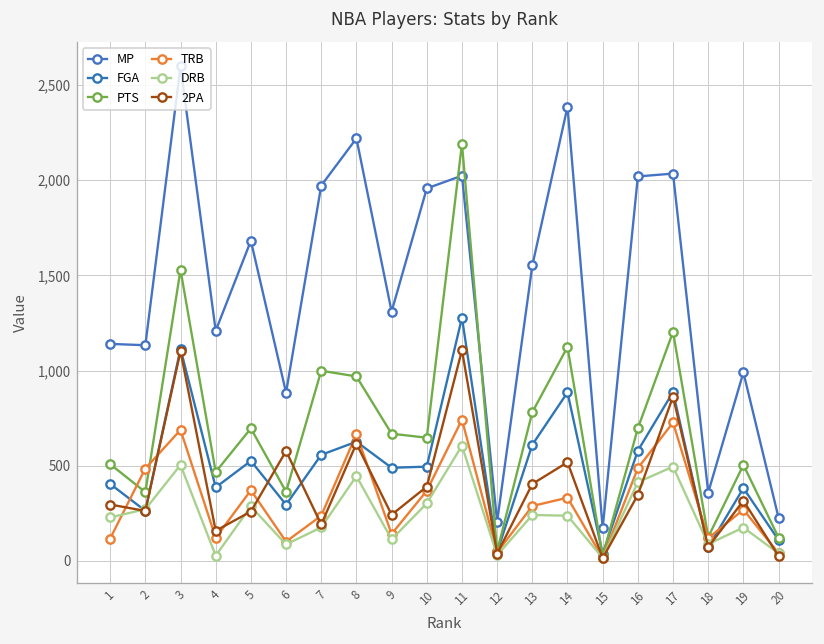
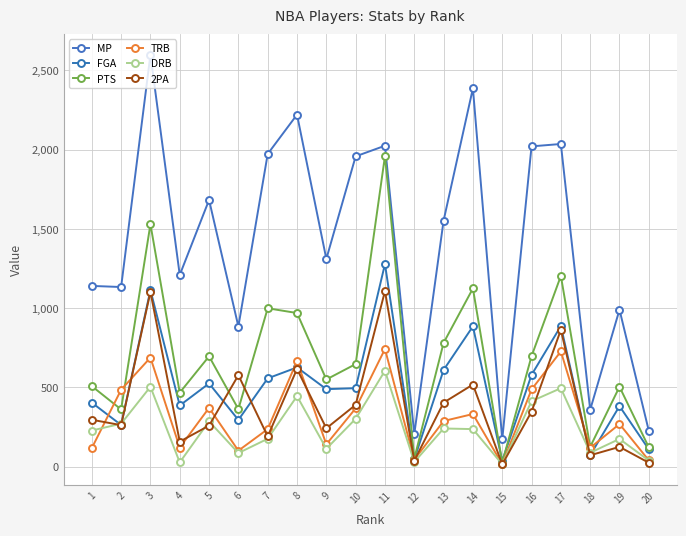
  {
    "PTS": {
      "1": "510",
      "2": "360",
      "3": "1,530",
      "4": "470",
      "5": "700",
      "6": "360",
      "7": "1,000",
      "8": "970",
-     "9": "670",
+     "9": "550",
      "10": "650",
-     "11": "2,190",
+     "11": "1,960",
      "13": "780",
      "14": "1,120",
      "16": "700",
      "17": "1,200",
      "19": "500"
    },
    "TRB": {
      "1": "120",
      "2": "490",
      "3": "690",
      "4": "120",
      "5": "370",
      "7": "240",
      "8": "670",
      "9": "140",
      "10": "370",
      "11": "740",
      "13": "290",
      "14": "330",
      "16": "490",
      "17": "730",
      "19": "270"
    },
    "DRB": {
      "1": "230",
      "3": "500",
      "4": "30",
      "5": "290",
      "8": "450",
      "9": "110",
      "10": "300",
      "11": "610",
      "13": "240",
      "14": "240",
      "16": "410",
      "17": "500",
      "19": "180"
    },
    "2PA": {
      "1": "300",
      "4": "160",
      "5": "260",
      "6": "580",
      "9": "240",
      "10": "390",
      "11": "1,110",
      "13": "400",
      "14": "520",
      "16": "350",
      "17": "860",
-     "19": "320"
+     "19": "130"
    }
  }
